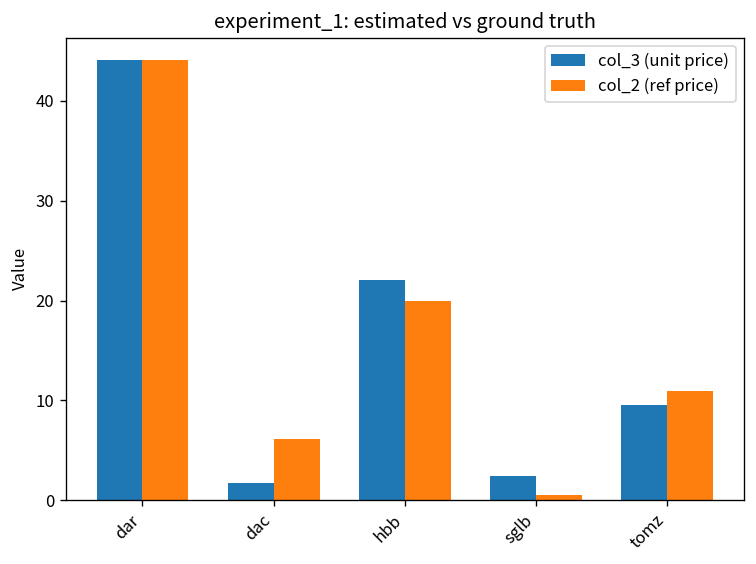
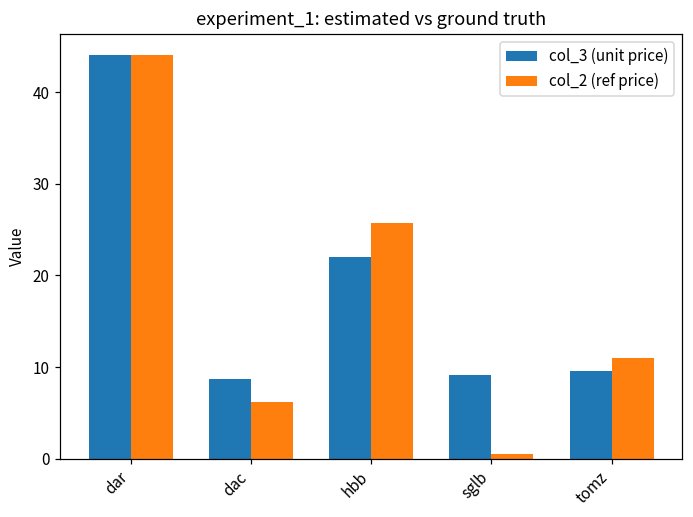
  {
    "col_3 (unit price)": {
      "dar": 44,
-     "dac": 2,
+     "dac": 9,
      "hbb": 22,
-     "sglb": 2,
+     "sglb": 9,
      "tomz": 10
    },
    "col_2 (ref price)": {
      "dar": 44,
      "dac": 6,
-     "hbb": 20,
+     "hbb": 26,
      "sglb": 1,
      "tomz": 11
    }
  }
